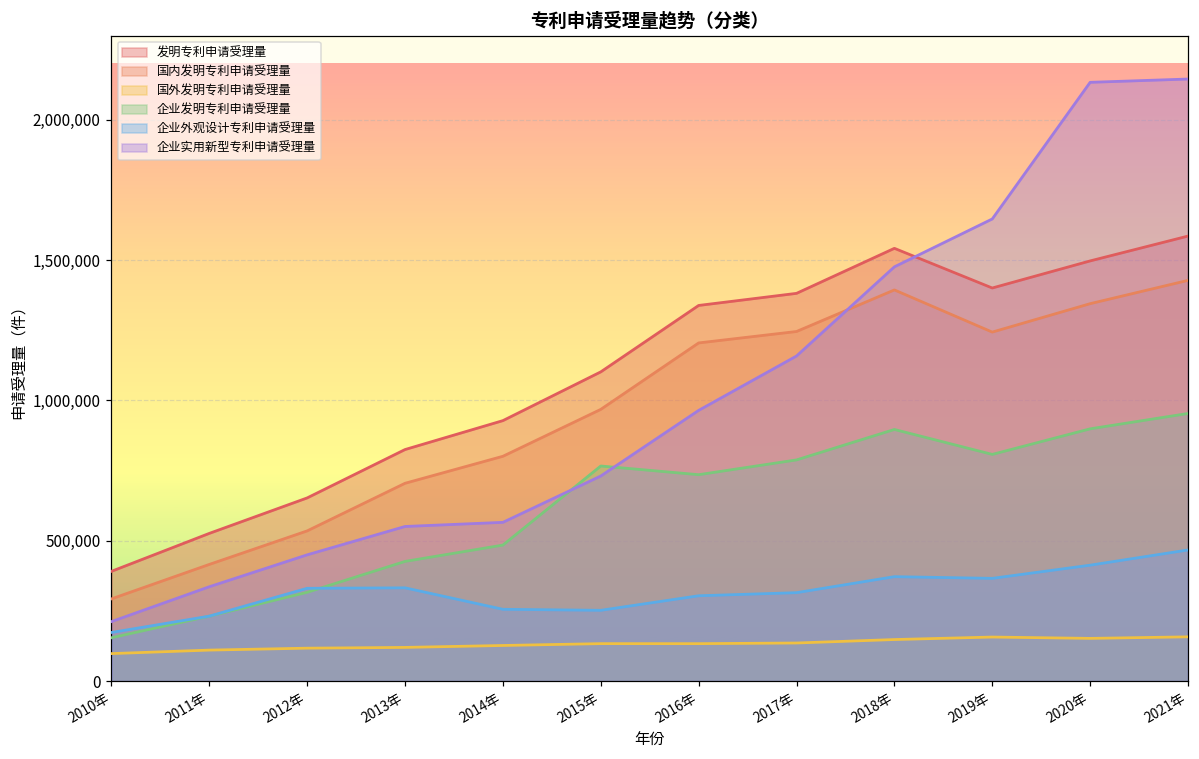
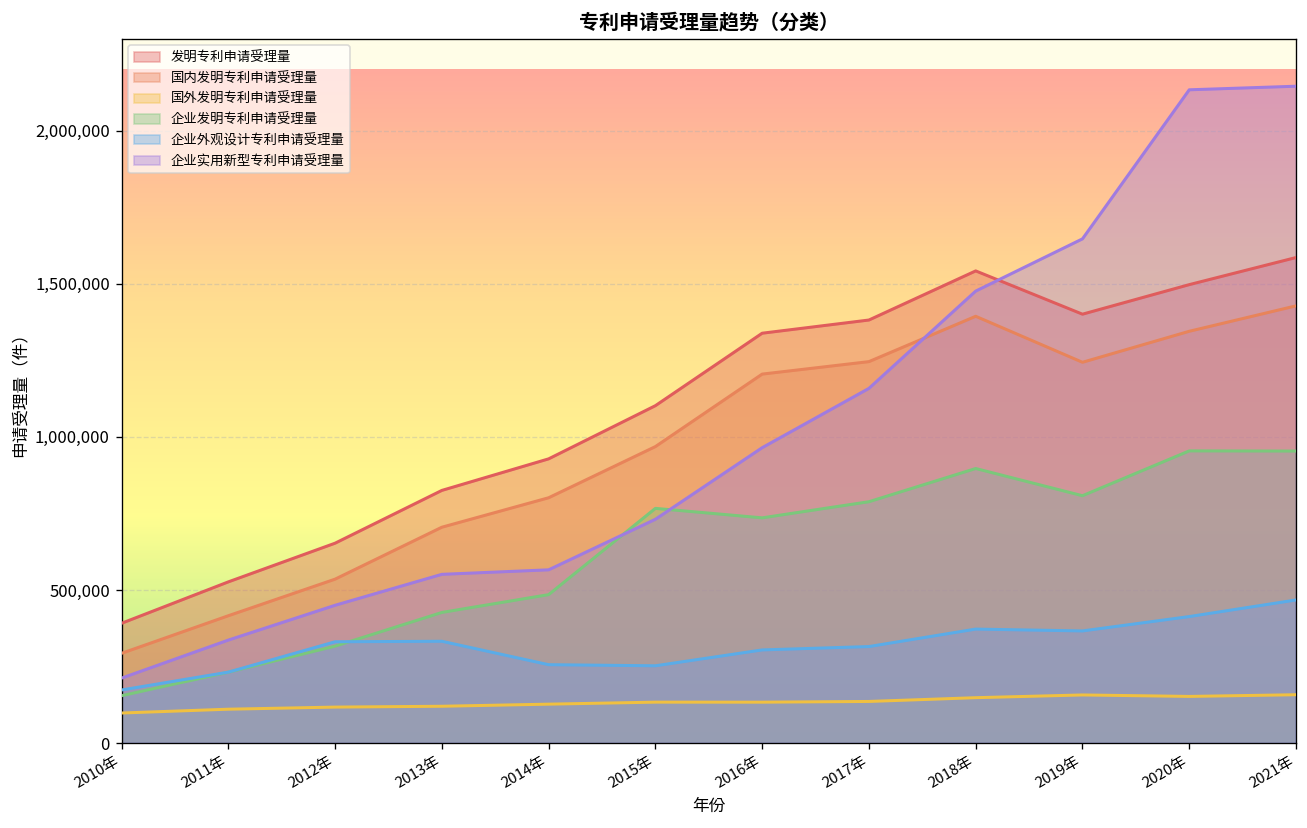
  {
    "企业发明专利申请受理量": {
      "2010年": "150,000",
      "2012年": "320,000",
      "2013年": "430,000",
      "2014年": "480,000",
      "2015年": "770,000",
      "2016年": "740,000",
      "2017年": "790,000",
      "2018年": "900,000",
      "2019年": "810,000",
-     "2020年": "900,000",
+     "2020年": "950,000",
      "2021年": "950,000"
    }
  }
